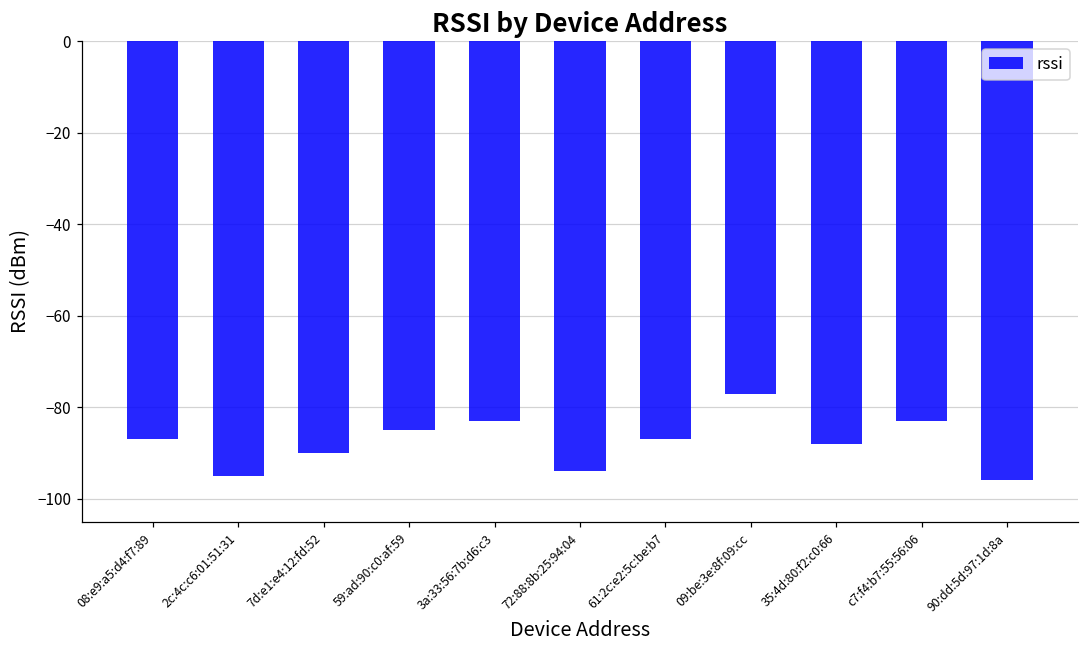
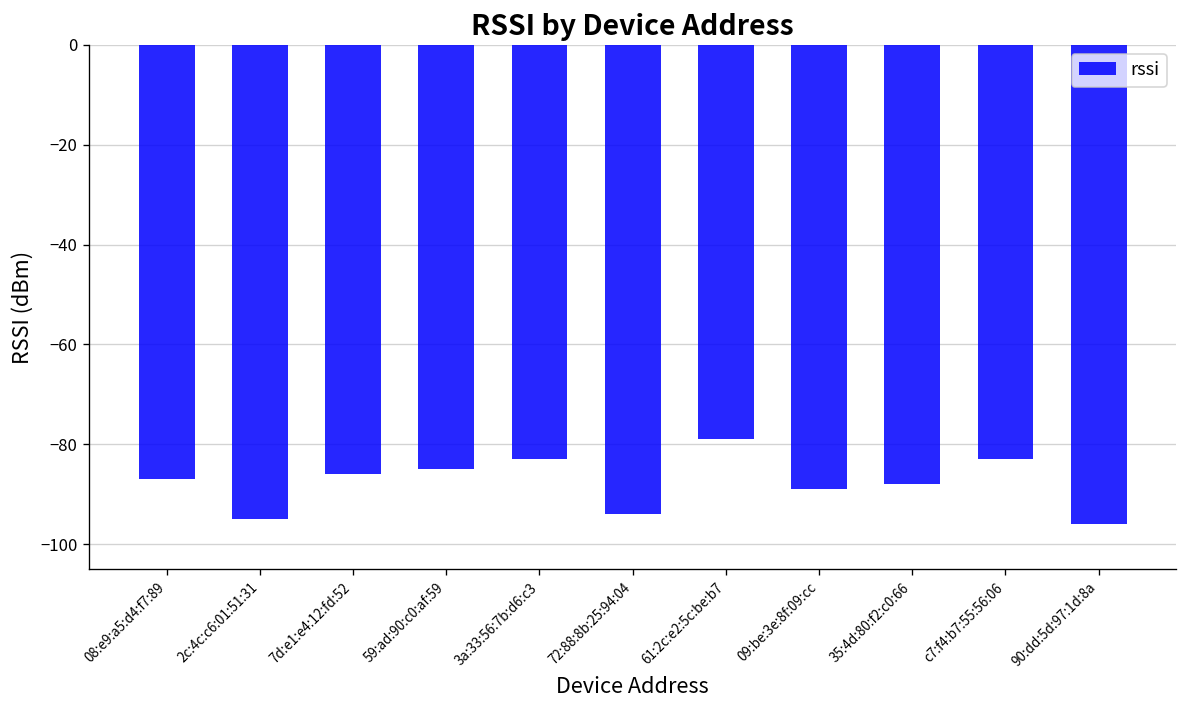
  {
    "08:e9:a5:d4:f7:89": -87,
    "2c:4c:c6:01:51:31": -95,
-   "7d:e1:e4:12:fd:52": -90,
+   "7d:e1:e4:12:fd:52": -86,
    "59:ad:90:c0:af:59": -85,
    "3a:33:56:7b:d6:c3": -83,
    "72:88:8b:25:94:04": -94,
-   "61:2c:e2:5c:be:b7": -87,
-   "09:be:3e:8f:09:cc": -77,
+   "61:2c:e2:5c:be:b7": -79,
+   "09:be:3e:8f:09:cc": -89,
    "35:4d:80:f2:c0:66": -88,
    "c7:f4:b7:55:56:06": -83,
    "90:dd:5d:97:1d:8a": -96
  }
